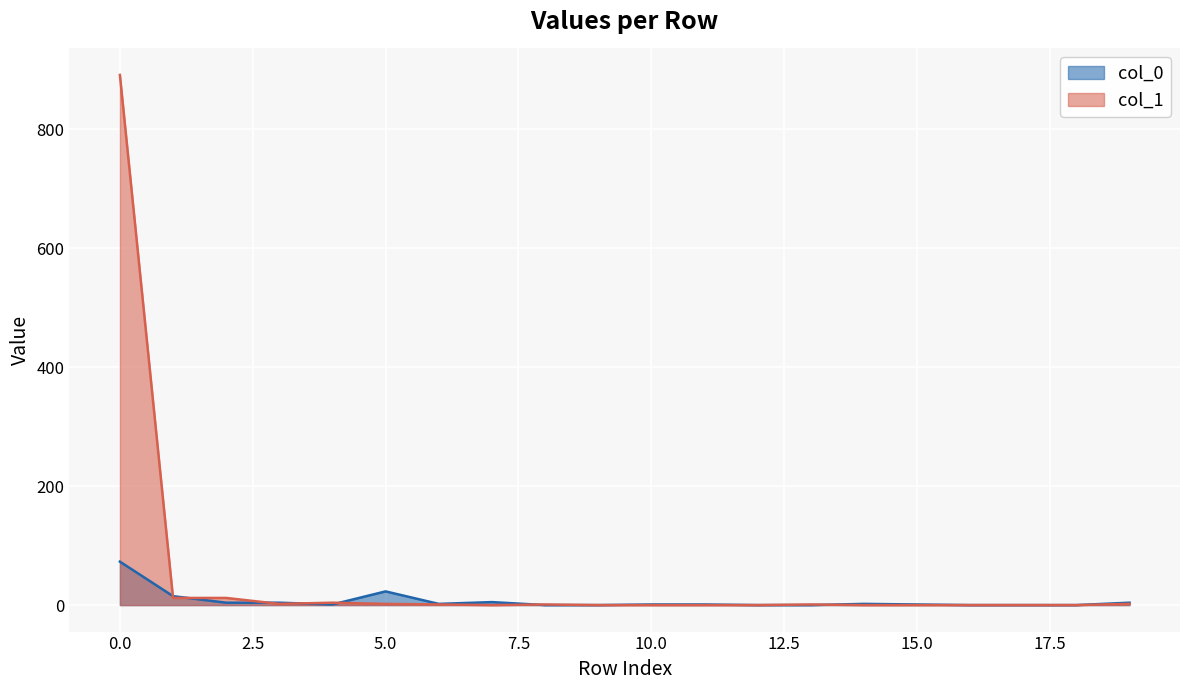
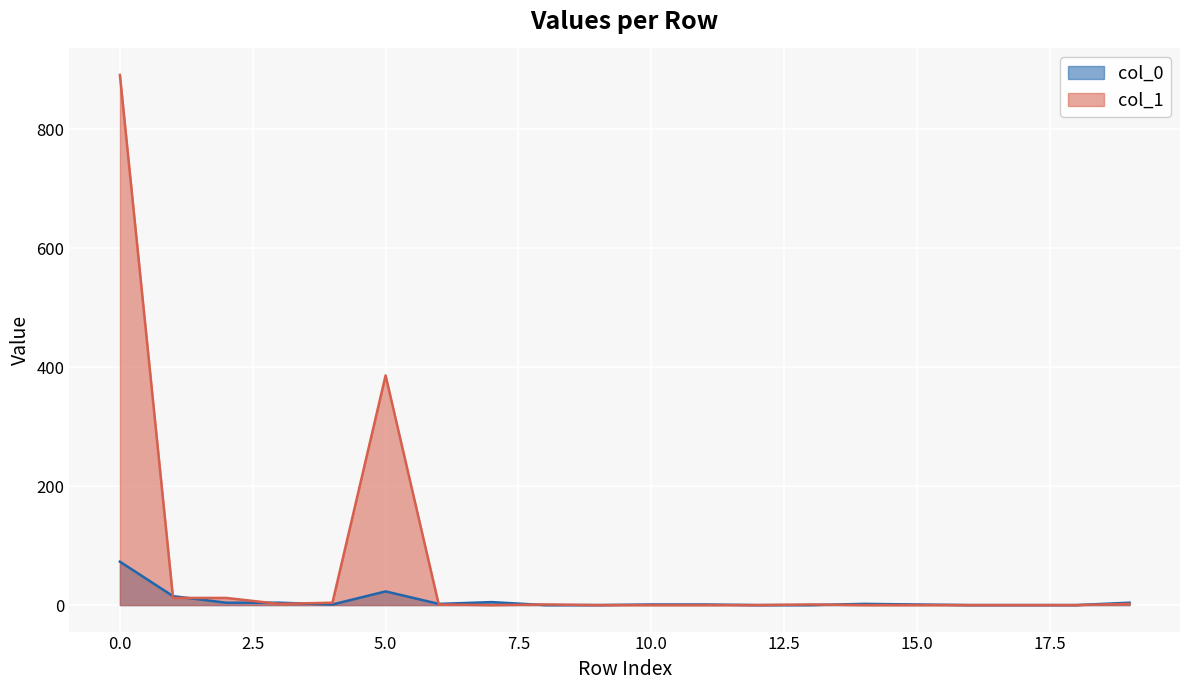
  {
    "col_0": {
      "0.0": 70,
      "5.0": 20
    },
    "col_1": {
      "0.0": 890,
-     "5.0": 0
+     "5.0": 390
    }
  }
